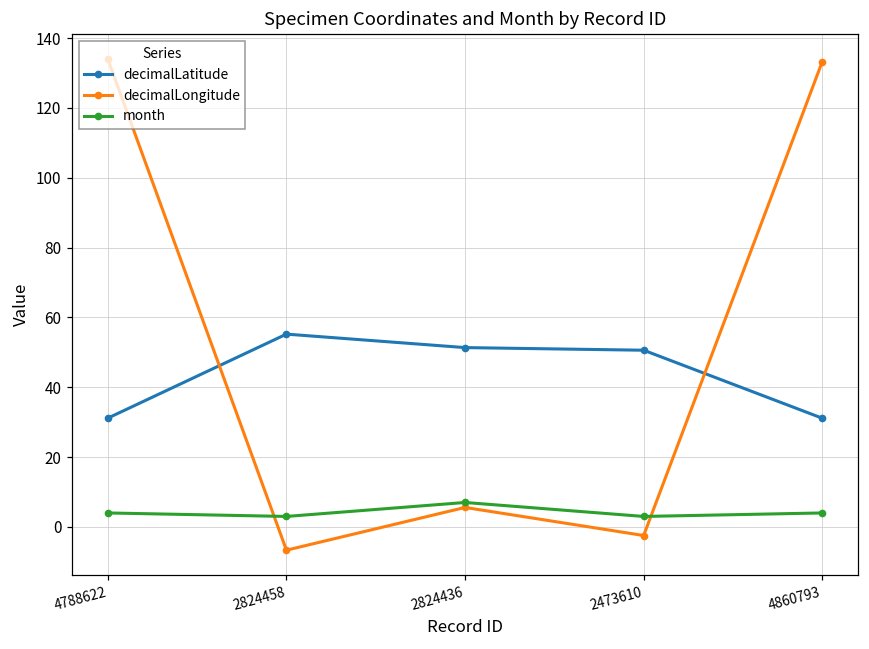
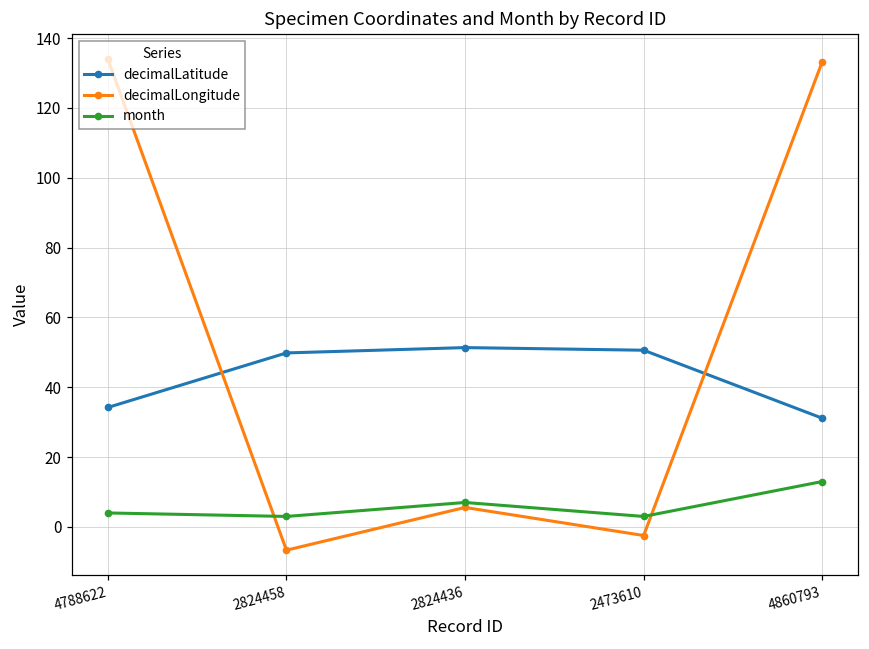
  {
    "decimalLatitude": {
-     "4788622": 31,
-     "2824458": 55,
+     "4788622": 34,
+     "2824458": 50,
      "2824436": 51,
      "2473610": 51,
      "4860793": 31
    },
    "decimalLongitude": {
      "2824458": -7,
      "2824436": 6,
      "2473610": -2,
      "4860793": 133
    },
    "month": {
      "4788622": 4,
      "2824458": 3,
      "2824436": 7,
      "2473610": 3,
-     "4860793": 4
+     "4860793": 13
    }
  }
